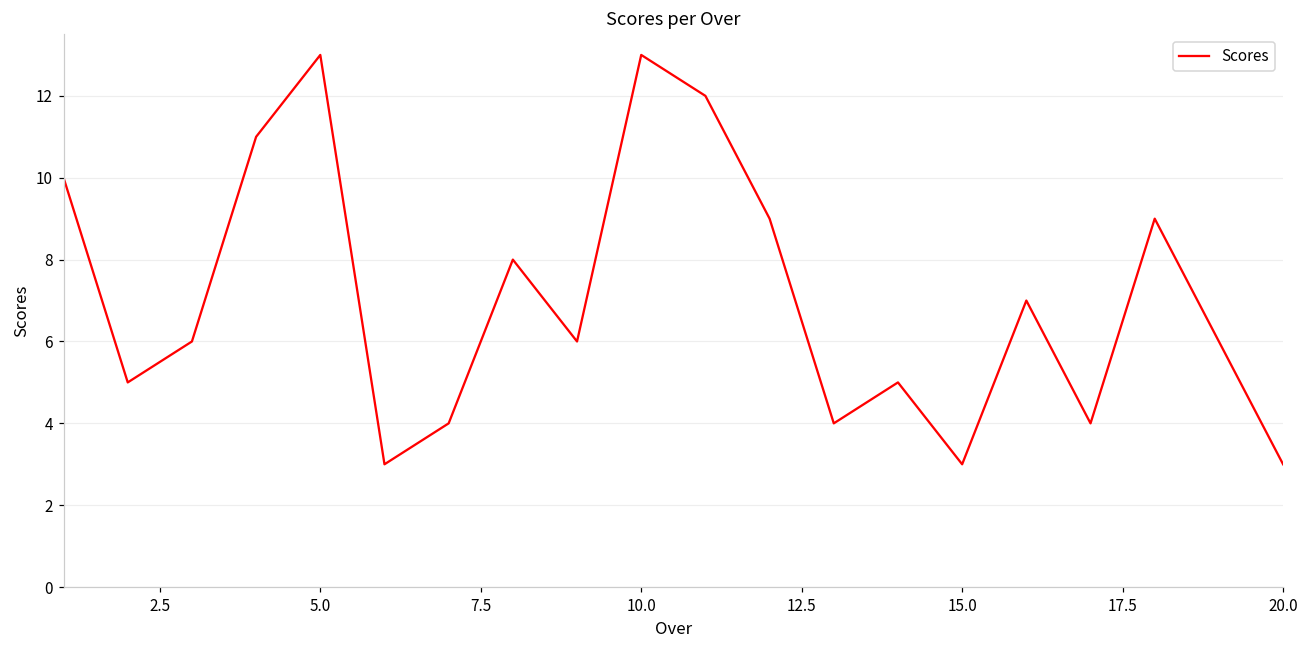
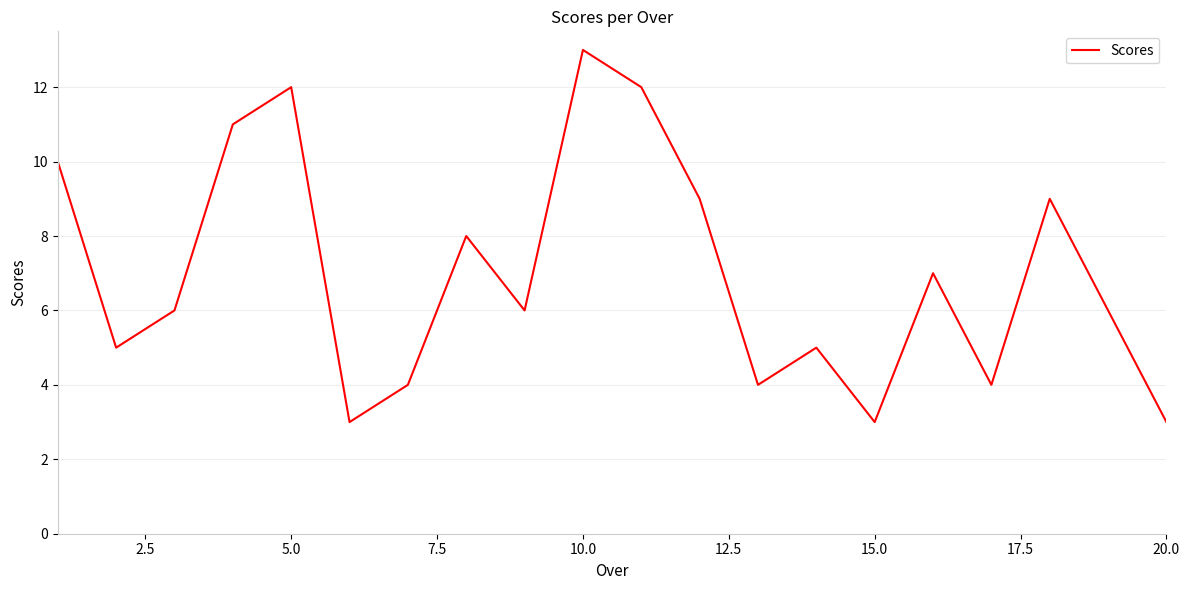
  {
-   "5.0": 13,
+   "5.0": 12,
    "10.0": 13,
    "15.0": 3,
    "20.0": 3
  }
